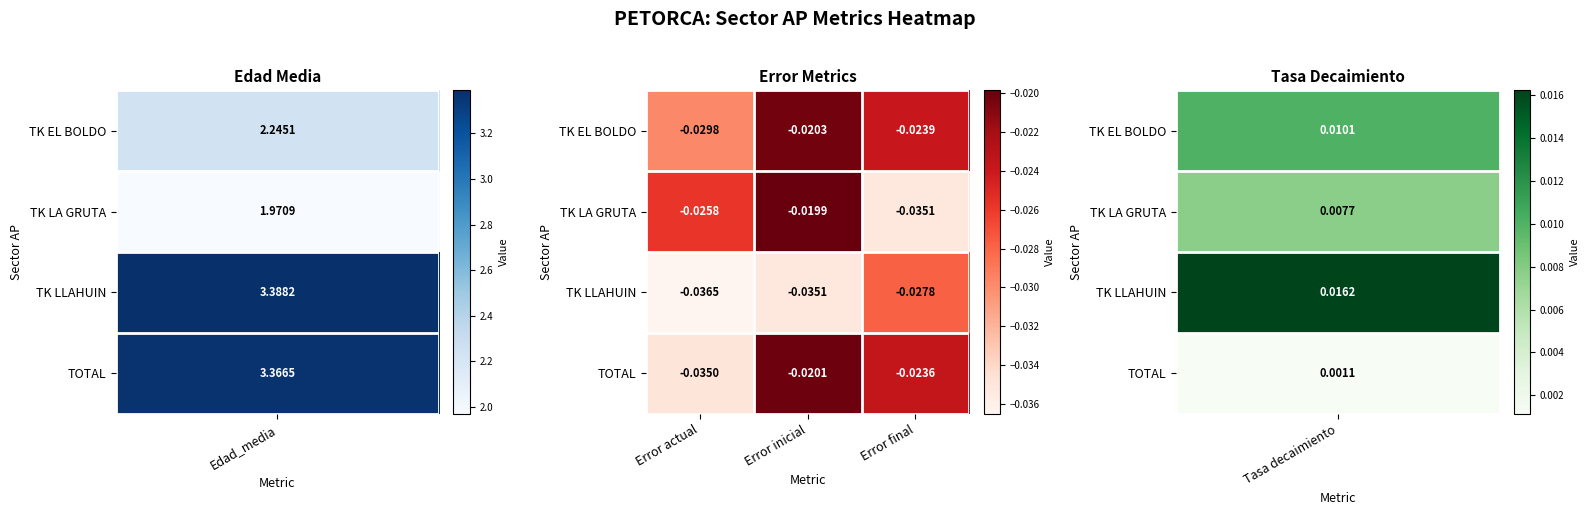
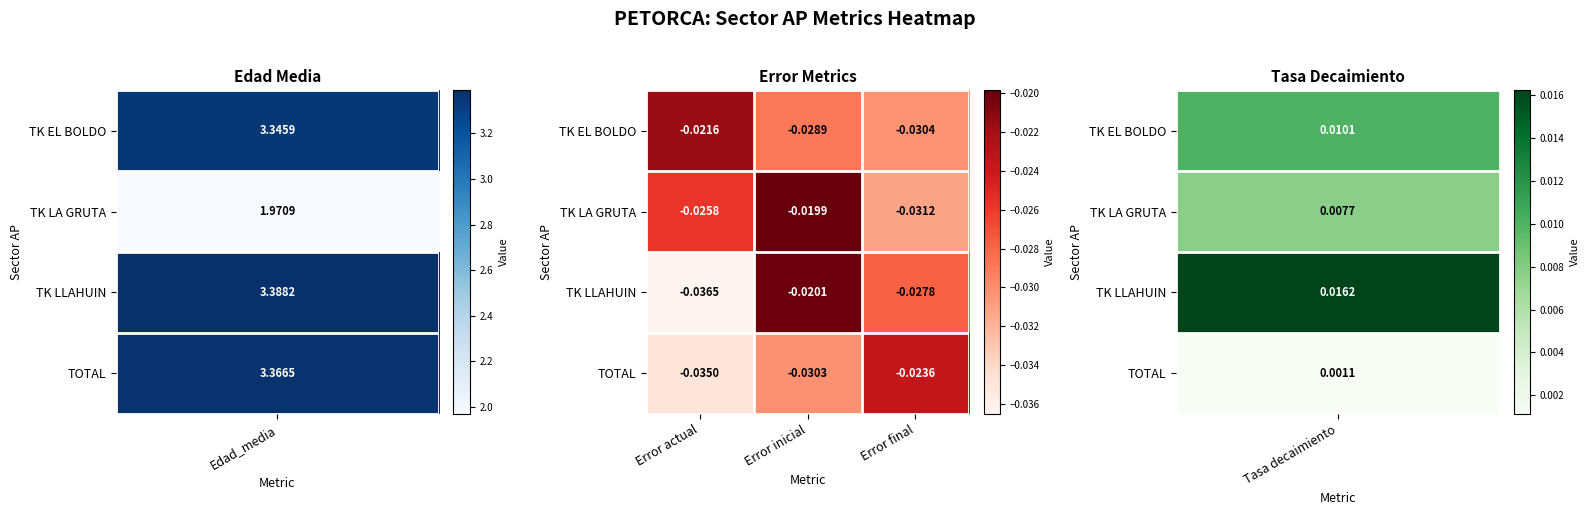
  {
    "Edad Media": {
      "TK EL BOLDO": {
-       "Edad_media": 2.2451
+       "Edad_media": 3.3459
      },
      "TK LA GRUTA": {
        "Edad_media": 1.9709
      },
      "TK LLAHUIN": {
        "Edad_media": 3.3882
      },
      "TOTAL": {
        "Edad_media": 3.3665
      }
    },
    "Error Metrics": {
      "TK EL BOLDO": {
-       "Error actual": -0.0298,
-       "Error inicial": -0.0203,
-       "Error final": -0.0239
+       "Error actual": -0.0216,
+       "Error inicial": -0.0289,
+       "Error final": -0.0304
      },
      "TK LA GRUTA": {
        "Error actual": -0.0258,
        "Error inicial": -0.0199,
-       "Error final": -0.0351
+       "Error final": -0.0312
      },
      "TK LLAHUIN": {
        "Error actual": -0.0365,
-       "Error inicial": -0.0351,
+       "Error inicial": -0.0201,
        "Error final": -0.0278
      },
      "TOTAL": {
        "Error actual": -0.0350,
-       "Error inicial": -0.0201,
+       "Error inicial": -0.0303,
        "Error final": -0.0236
      }
    },
    "Tasa Decaimiento": {
      "TK EL BOLDO": {
        "Tasa decaimiento": 0.0101
      },
      "TK LA GRUTA": {
        "Tasa decaimiento": 0.0077
      },
      "TK LLAHUIN": {
        "Tasa decaimiento": 0.0162
      },
      "TOTAL": {
        "Tasa decaimiento": 0.0011
      }
    }
  }
